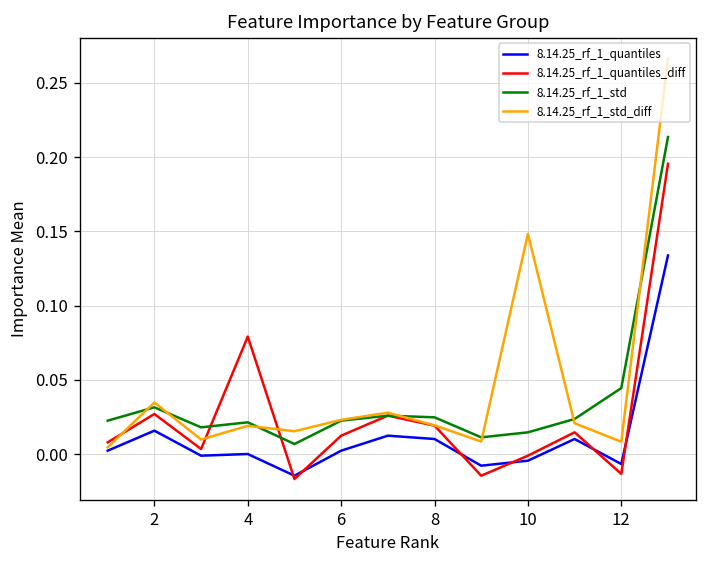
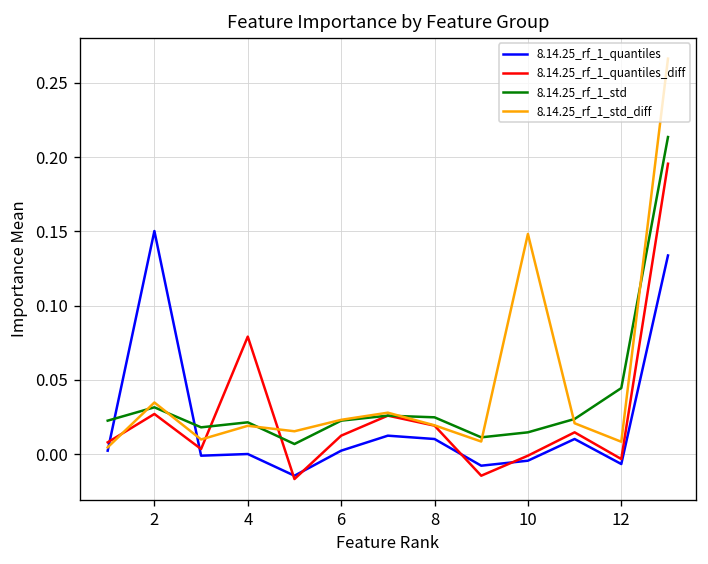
  {
    "8.14.25_rf_1_quantiles": {
-     "2": 0.016,
+     "2": 0.150,
      "4": 0.000,
      "6": 0.002,
      "8": 0.010,
      "10": -0.004,
      "12": -0.007
    },
    "8.14.25_rf_1_quantiles_diff": {
      "2": 0.027,
      "4": 0.079,
      "6": 0.012,
      "10": -0.001,
-     "12": -0.013
+     "12": -0.003
    },
    "8.14.25_rf_1_std": {
      "2": 0.031,
      "4": 0.021,
      "8": 0.025,
      "10": 0.015,
      "12": 0.044
    },
    "8.14.25_rf_1_std_diff": {
      "2": 0.035,
      "4": 0.019,
      "10": 0.148,
      "12": 0.008
    }
  }
